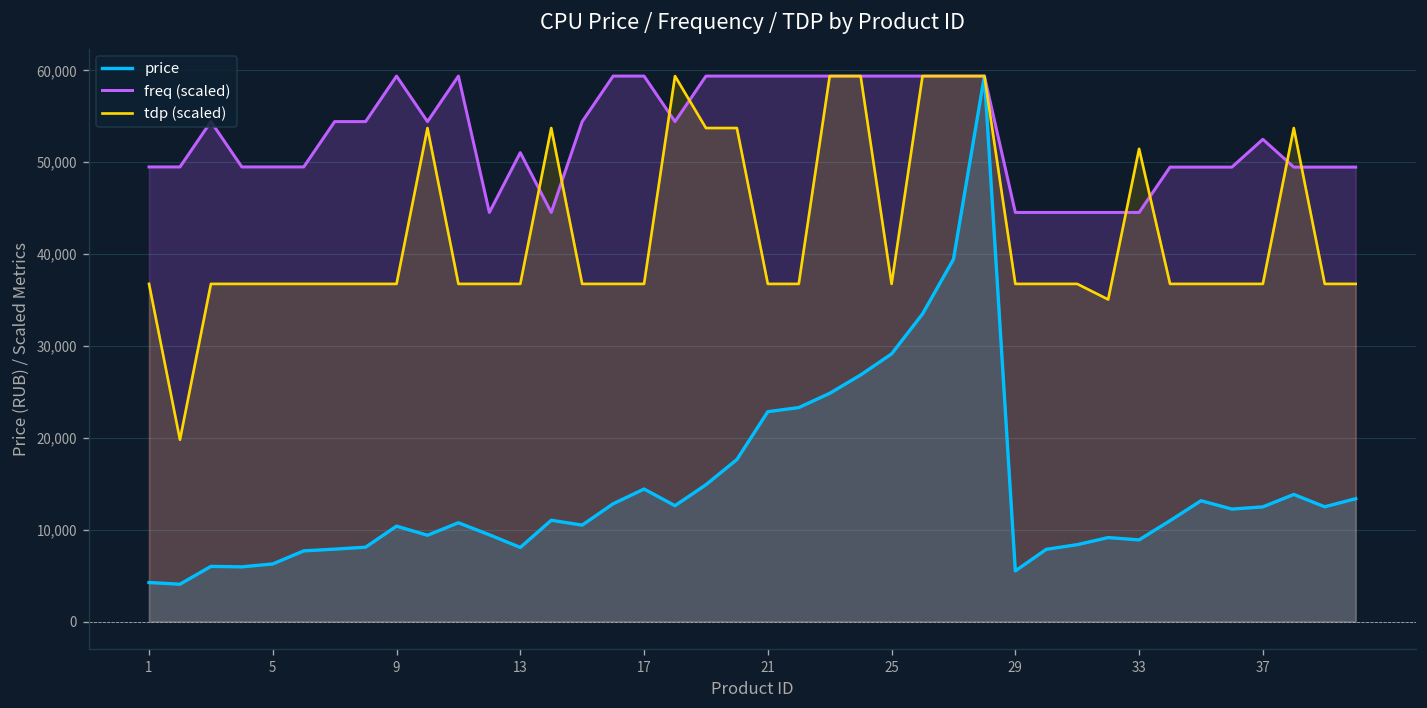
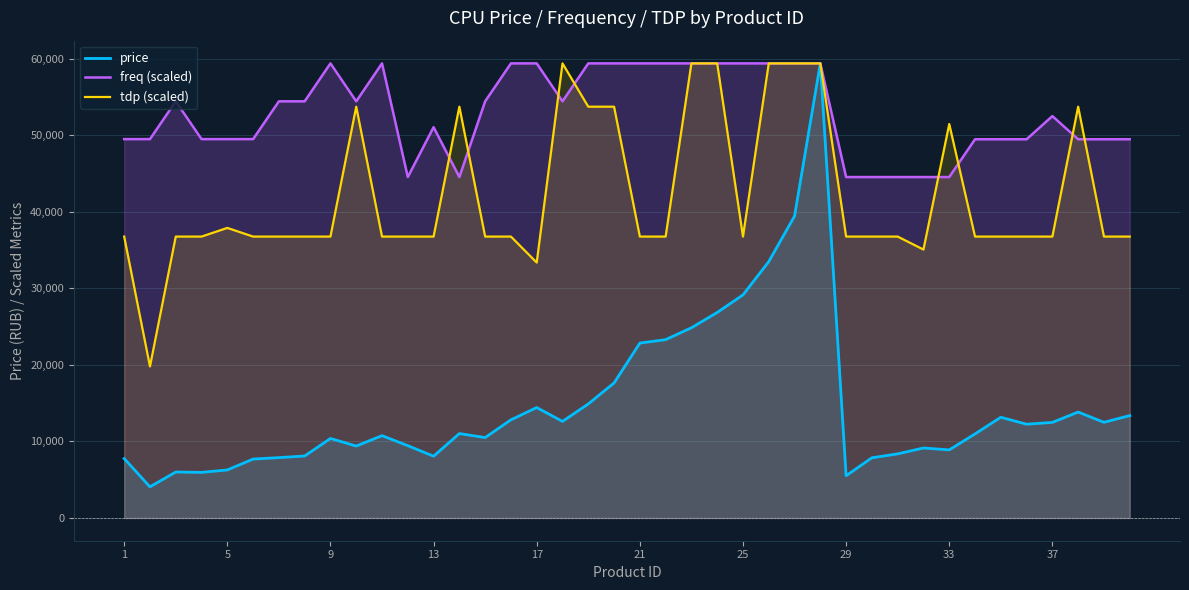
  {
    "price": {
-     "1": "4,000",
+     "1": "8,000",
      "5": "6,000",
      "9": "10,000",
      "13": "8,000",
      "17": "14,000",
      "21": "23,000",
      "25": "29,000",
      "29": "6,000",
      "33": "9,000",
      "37": "12,000"
    },
    "freq (scaled)": {
      "1": "49,000",
      "5": "49,000",
      "9": "59,000",
      "13": "51,000",
      "17": "59,000",
      "21": "59,000",
      "25": "59,000",
      "29": "45,000",
      "33": "45,000",
      "37": "52,000"
    },
    "tdp (scaled)": {
      "1": "37,000",
-     "5": "37,000",
+     "5": "38,000",
      "9": "37,000",
      "13": "37,000",
-     "17": "37,000",
+     "17": "33,000",
      "21": "37,000",
      "25": "37,000",
      "29": "37,000",
      "33": "51,000",
      "37": "37,000"
    }
  }
